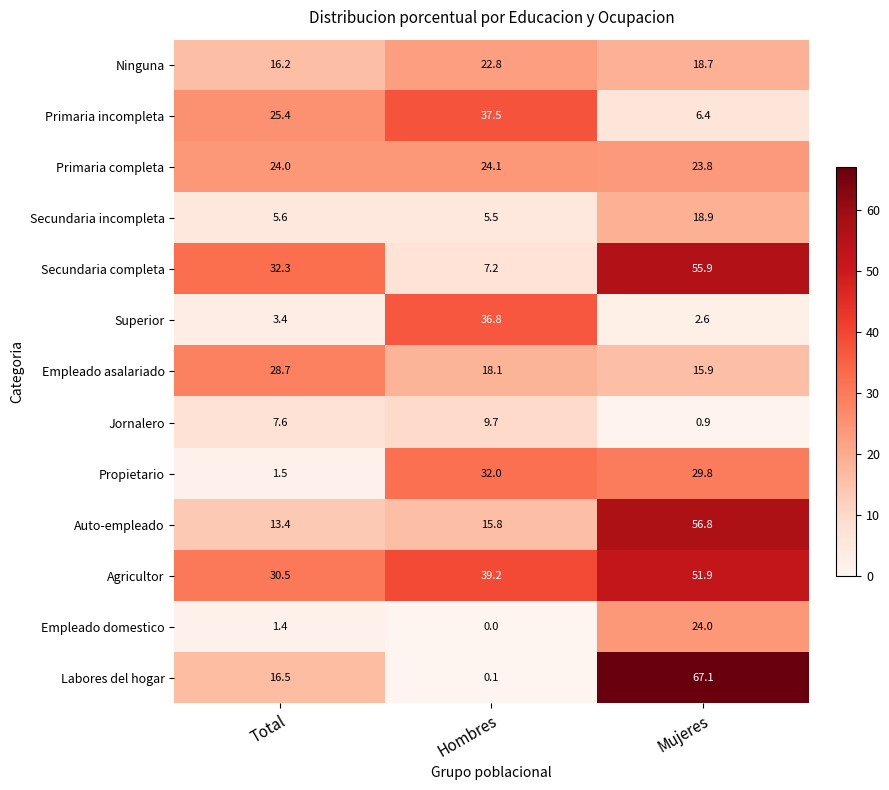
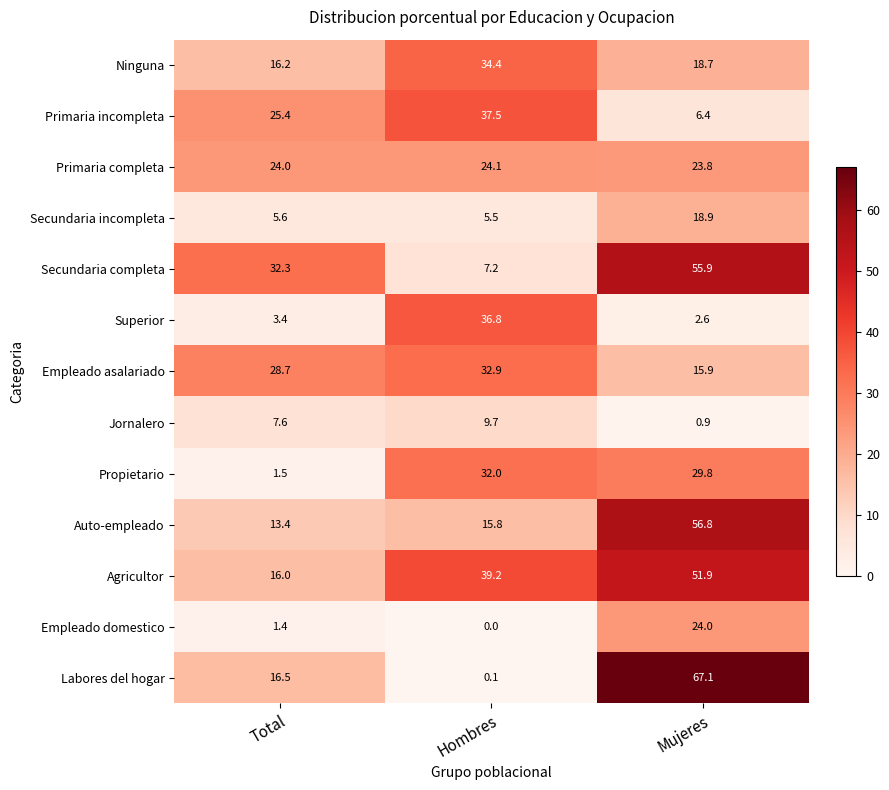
  {
    "Ninguna": {
      "Total": 16.2,
-     "Hombres": 22.8,
+     "Hombres": 34.4,
      "Mujeres": 18.7
    },
    "Primaria incompleta": {
      "Total": 25.4,
      "Hombres": 37.5,
      "Mujeres": 6.4
    },
    "Primaria completa": {
      "Total": 24.0,
      "Hombres": 24.1,
      "Mujeres": 23.8
    },
    "Secundaria incompleta": {
      "Total": 5.6,
      "Hombres": 5.5,
      "Mujeres": 18.9
    },
    "Secundaria completa": {
      "Total": 32.3,
      "Hombres": 7.2,
      "Mujeres": 55.9
    },
    "Superior": {
      "Total": 3.4,
      "Hombres": 36.8,
      "Mujeres": 2.6
    },
    "Empleado asalariado": {
      "Total": 28.7,
-     "Hombres": 18.1,
+     "Hombres": 32.9,
      "Mujeres": 15.9
    },
    "Jornalero": {
      "Total": 7.6,
      "Hombres": 9.7,
      "Mujeres": 0.9
    },
    "Propietario": {
      "Total": 1.5,
      "Hombres": 32.0,
      "Mujeres": 29.8
    },
    "Auto-empleado": {
      "Total": 13.4,
      "Hombres": 15.8,
      "Mujeres": 56.8
    },
    "Agricultor": {
-     "Total": 30.5,
+     "Total": 16.0,
      "Hombres": 39.2,
      "Mujeres": 51.9
    },
    "Empleado domestico": {
      "Total": 1.4,
      "Hombres": 0.0,
      "Mujeres": 24.0
    },
    "Labores del hogar": {
      "Total": 16.5,
      "Hombres": 0.1,
      "Mujeres": 67.1
    }
  }
